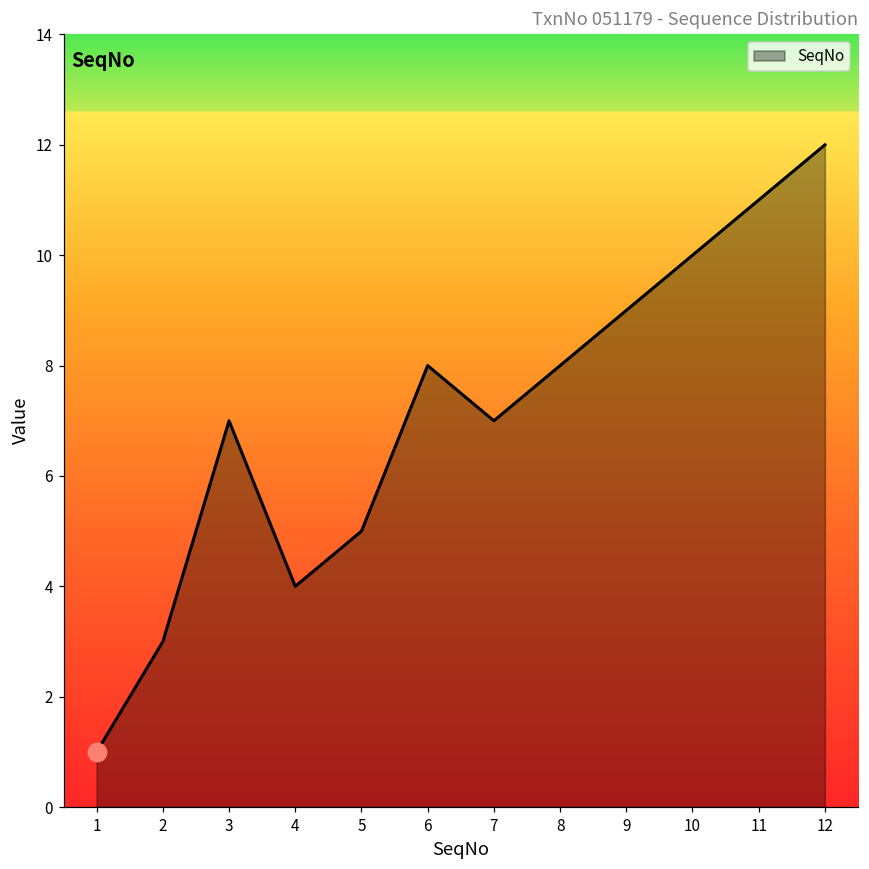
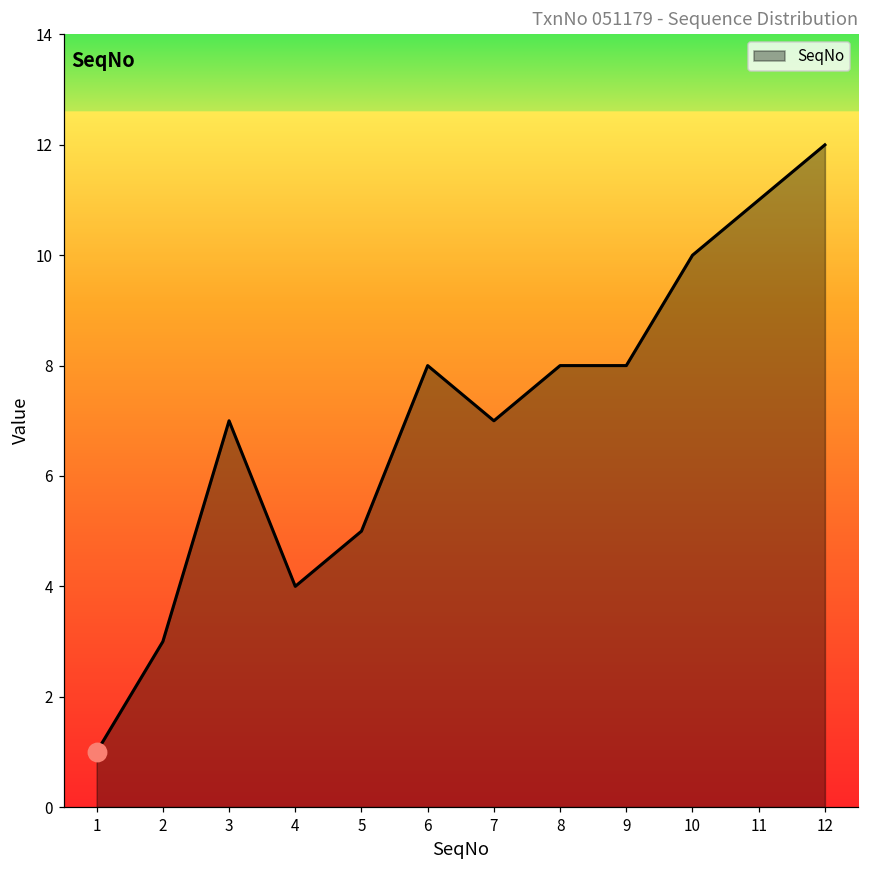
  {
    "SeqNo": {
      "2": 3,
      "3": 7,
      "4": 4,
      "5": 5,
      "6": 8,
      "7": 7,
      "8": 8,
-     "9": 9,
+     "9": 8,
      "10": 10,
      "11": 11,
      "12": 12
    }
  }
